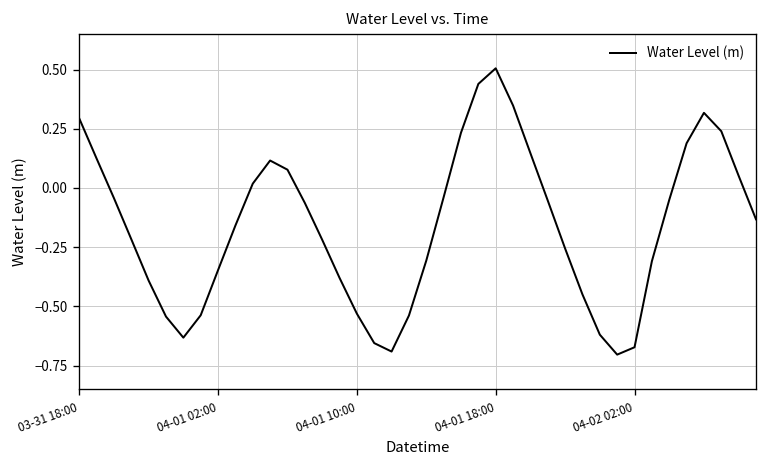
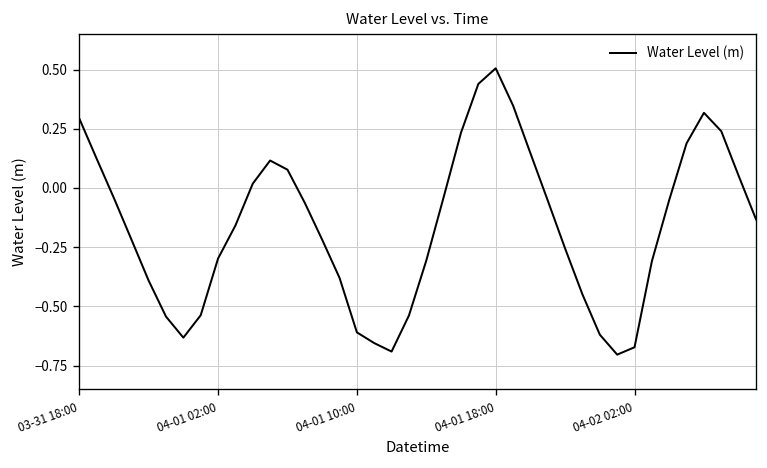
  {
    "03-31 18:00": 0.29,
-   "04-01 02:00": -0.35,
-   "04-01 10:00": -0.53,
+   "04-01 02:00": -0.30,
+   "04-01 10:00": -0.61,
    "04-01 18:00": 0.51,
    "04-02 02:00": -0.67
  }
